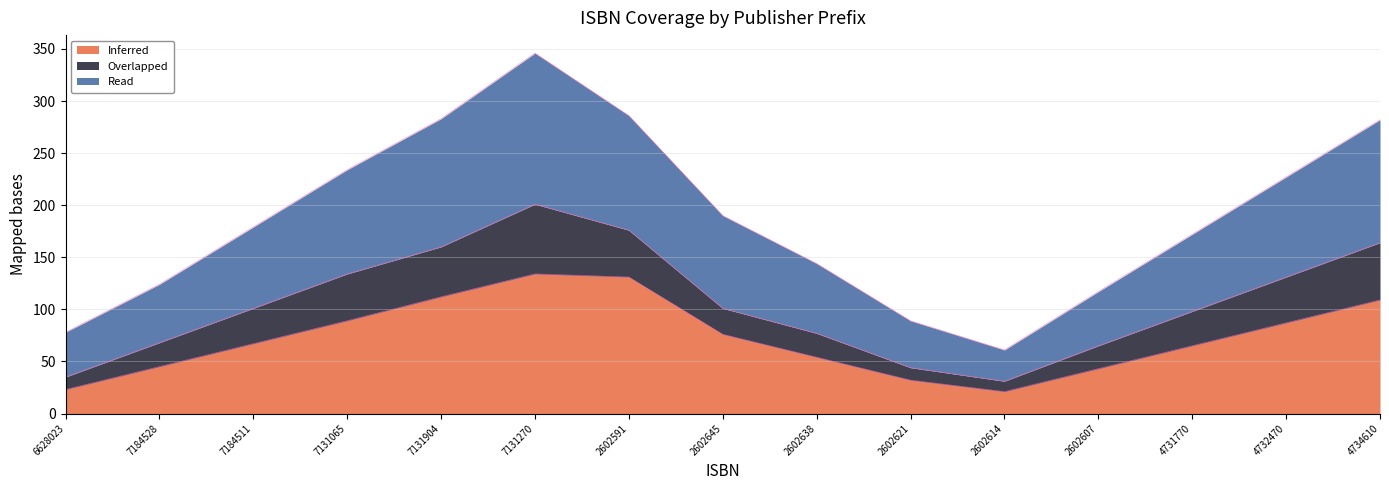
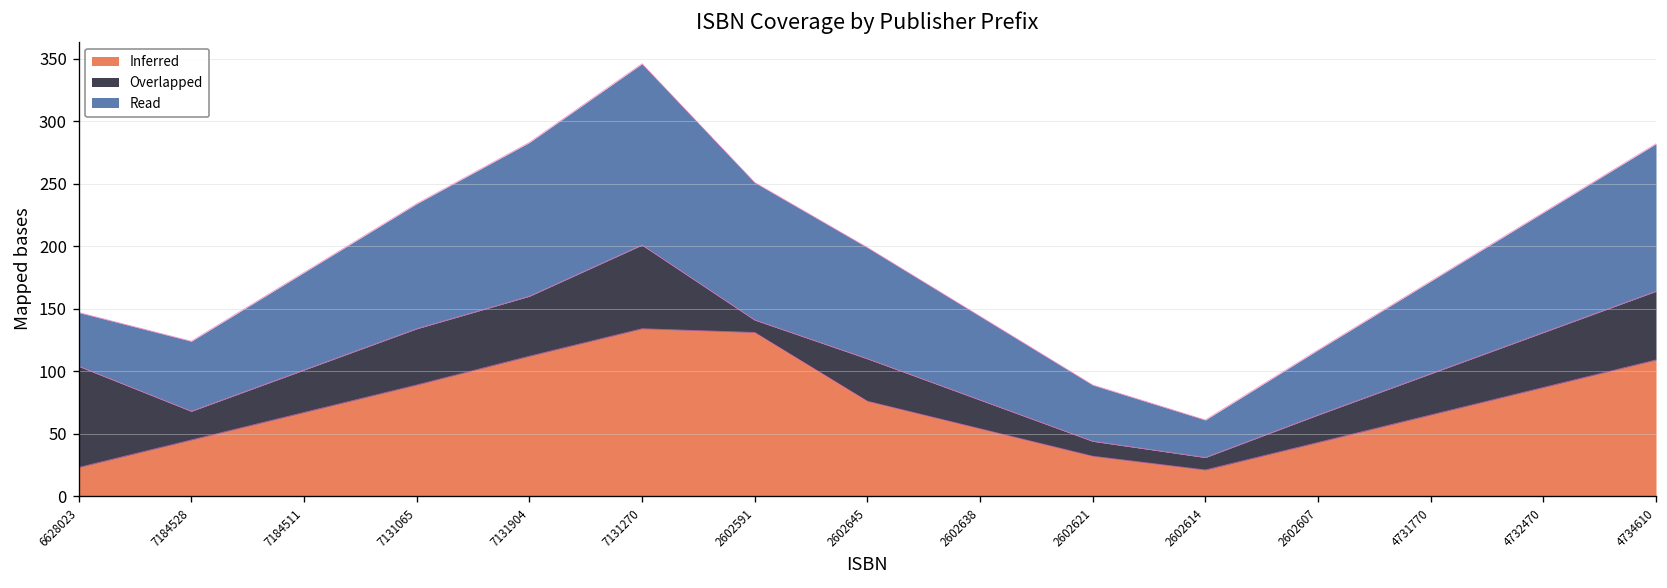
  {
    "Inferred": {
      "6628023": 23,
      "7184528": 45,
      "7184511": 67,
      "7131065": 89,
      "7131904": 112,
      "7131270": 134,
      "2602591": 131,
      "2602645": 76,
      "2602638": 54,
      "2602621": 32,
      "2602614": 21,
      "2602607": 43,
      "4731770": 65,
      "4732470": 87,
      "4734610": 109
    },
    "Overlapped": {
-     "6628023": 12,
+     "6628023": 81,
      "7184528": 23,
      "7184511": 34,
      "7131065": 45,
      "7131904": 48,
      "7131270": 67,
-     "2602591": 45,
-     "2602645": 25,
+     "2602591": 10,
+     "2602645": 34,
      "2602638": 23,
      "2602621": 12,
      "2602614": 10,
      "2602607": 22,
      "4731770": 33,
      "4732470": 44,
      "4734610": 55
    },
    "Read": {
      "6628023": 43,
      "7184528": 56,
      "7184511": 78,
      "7131065": 100,
      "7131904": 123,
      "7131270": 145,
      "2602591": 110,
      "2602645": 89,
      "2602638": 67,
      "2602621": 45,
      "2602614": 30,
      "2602607": 52,
      "4731770": 74,
      "4732470": 96,
      "4734610": 118
    }
  }
